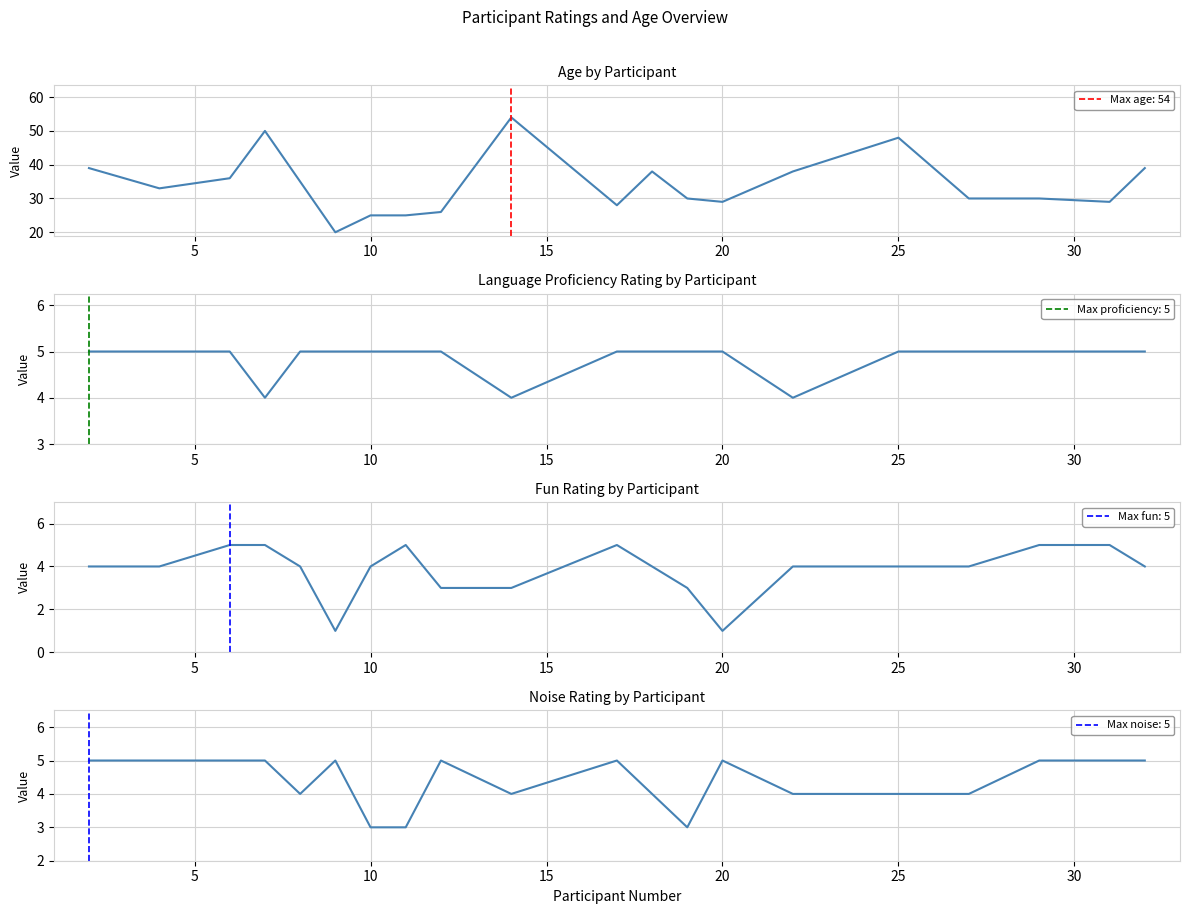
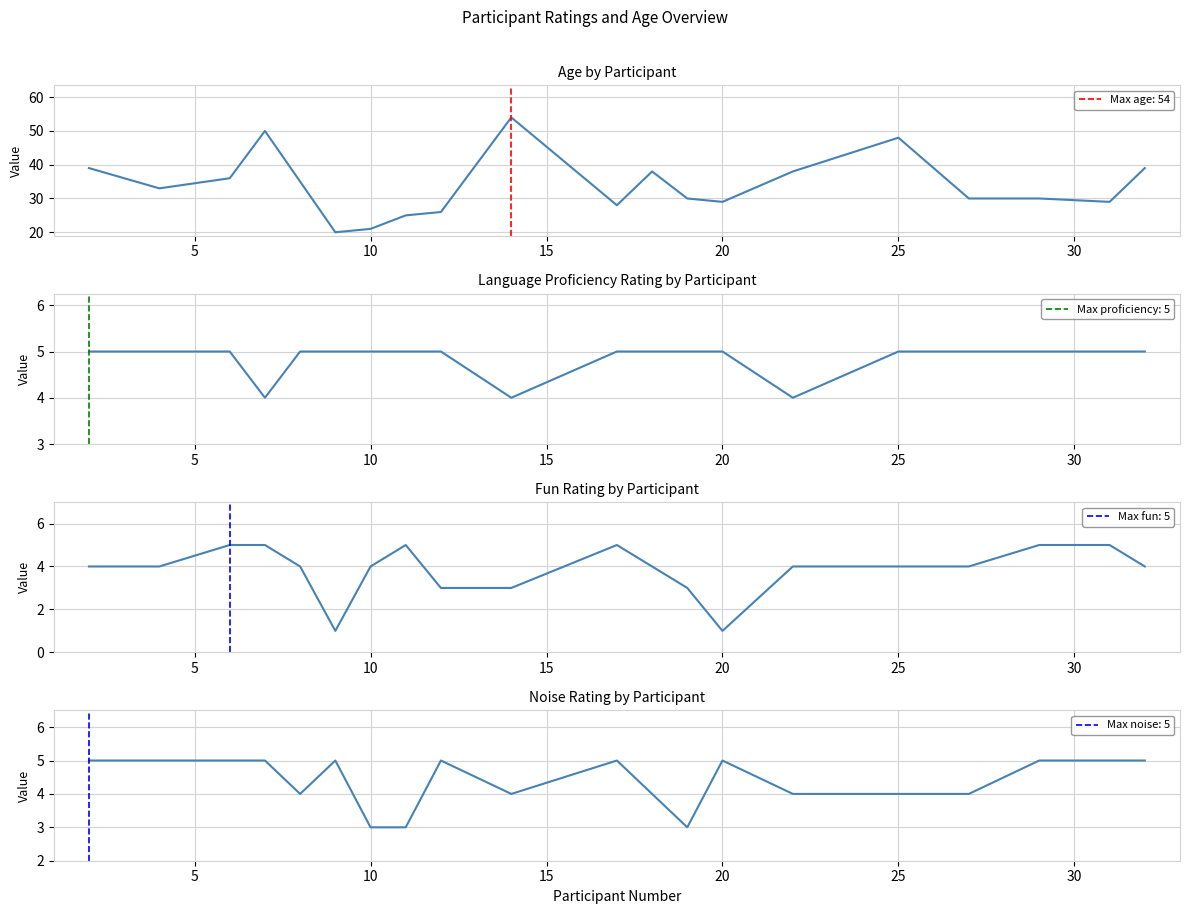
  {
    "Age by Participant": {
-     "10": 25,
+     "10": 21,
      "20": 29,
      "25": 48
    },
    "Language Proficiency Rating by Participant": {
      "10": 5.0,
      "20": 5.0,
      "25": 5.0
    },
    "Fun Rating by Participant": {
      "10": 4.0,
      "20": 1.0,
      "25": 4.0
    },
    "Noise Rating by Participant": {
      "10": 3.0,
      "20": 5.0,
      "25": 4.0
    }
  }
